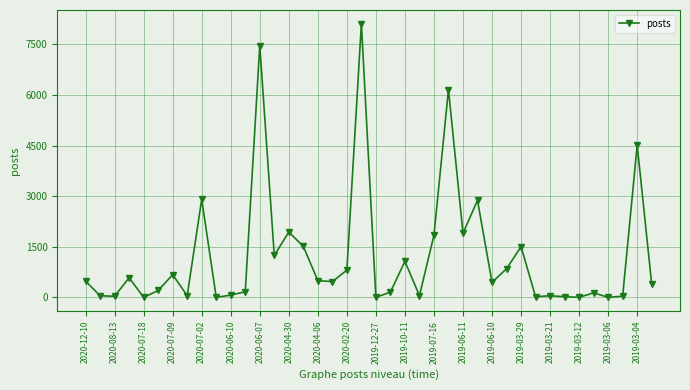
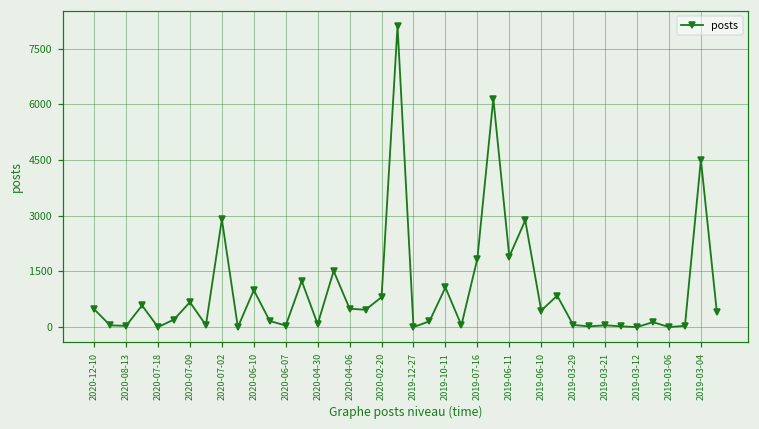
  {
    "2020-12-10": 500,
    "2020-08-13": 0,
    "2020-07-18": 0,
    "2020-07-09": 700,
-   "2020-06-10": 100,
-   "2020-06-07": 7500,
-   "2020-04-30": 1900,
+   "2020-06-10": 1000,
+   "2020-06-07": 0,
+   "2020-04-30": 100,
    "2020-04-06": 500,
    "2020-02-20": 800,
    "2019-12-27": 0,
    "2019-10-11": 1100,
    "2019-07-16": 1800,
    "2019-06-11": 1900,
-   "2019-03-29": 1500,
+   "2019-03-29": 100,
    "2019-03-04": 4500
  }
